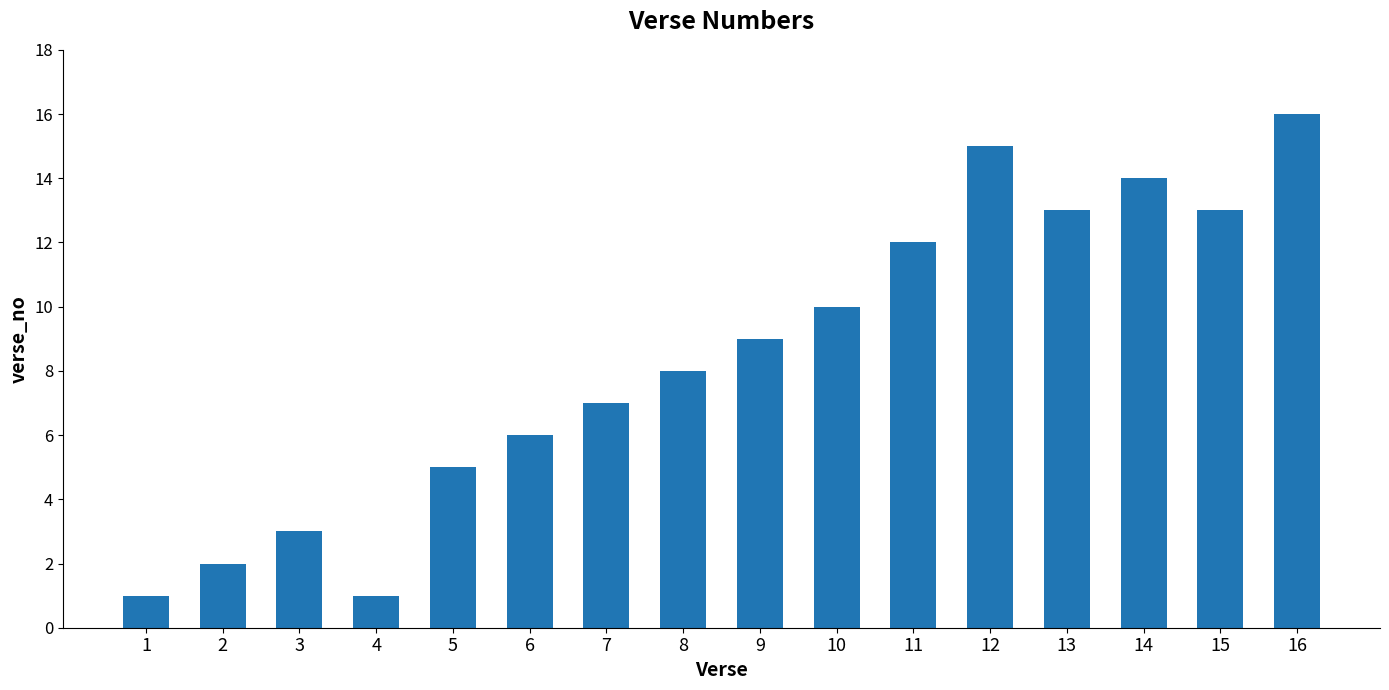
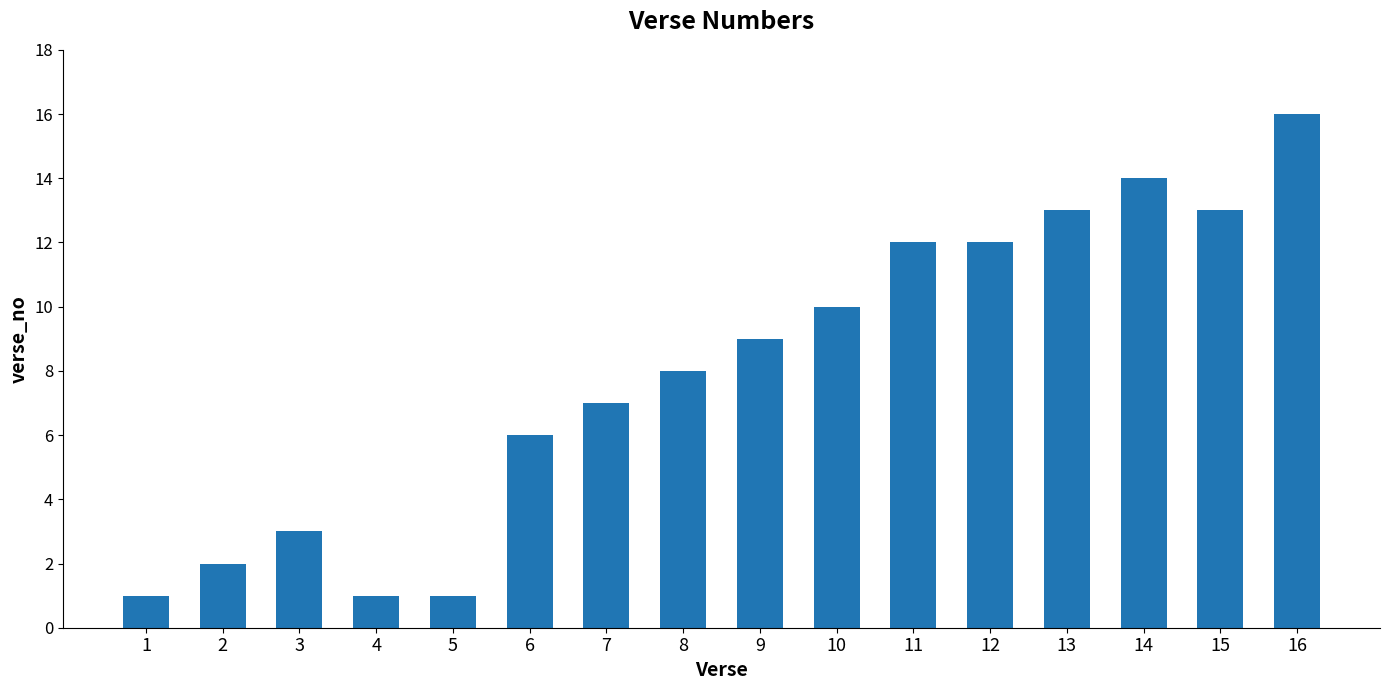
  {
    "1": 1,
    "2": 2,
    "3": 3,
    "4": 1,
-   "5": 5,
+   "5": 1,
    "6": 6,
    "7": 7,
    "8": 8,
    "9": 9,
    "10": 10,
    "11": 12,
-   "12": 15,
+   "12": 12,
    "13": 13,
    "14": 14,
    "15": 13,
    "16": 16
  }
